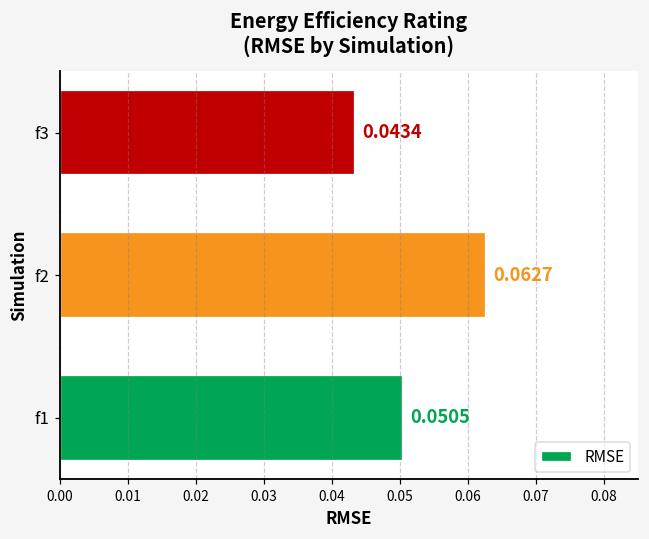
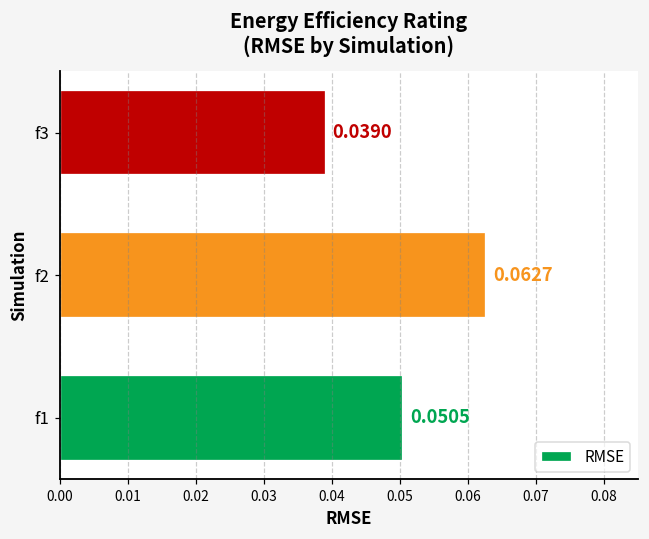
  {
-   "f3": 0.0434,
+   "f3": 0.0390,
    "f2": 0.0627,
    "f1": 0.0505
  }
